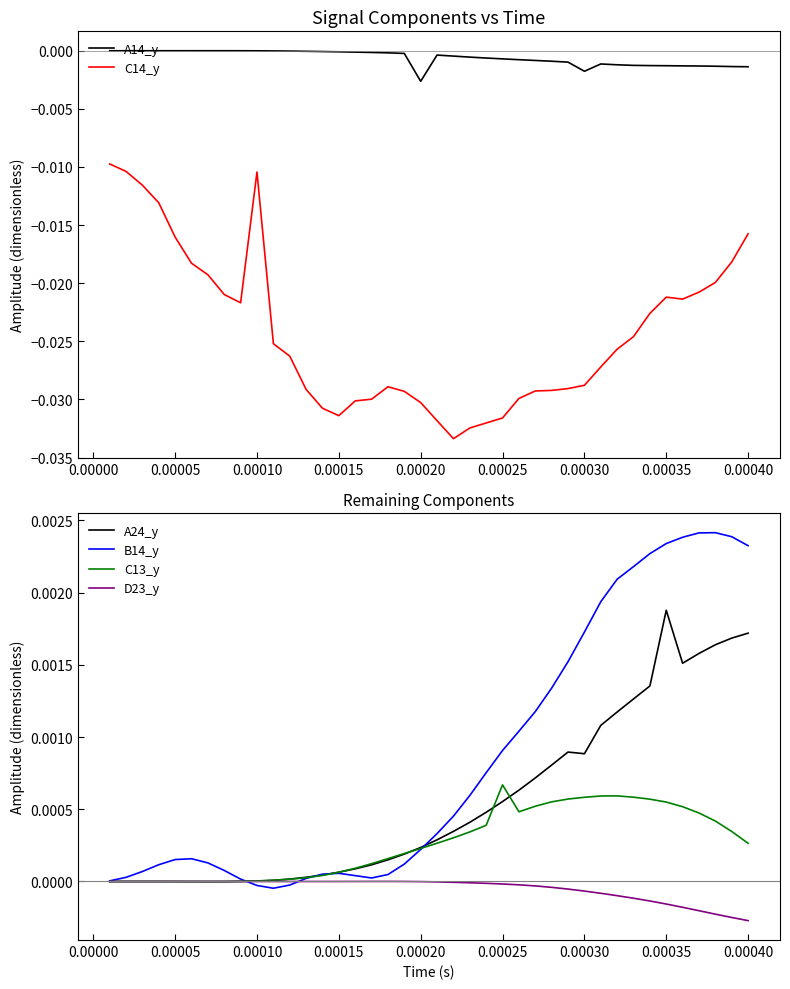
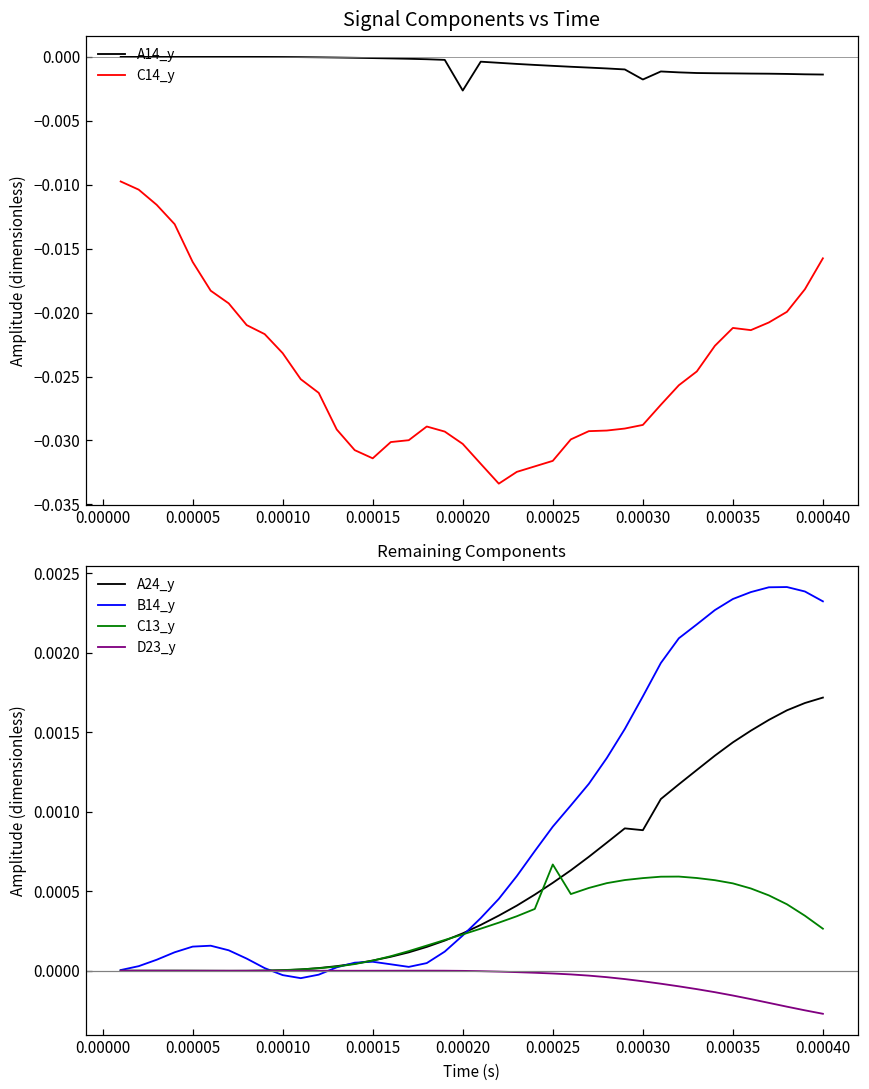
  {
    "Signal Components vs Time": {
      "A14_y": {
        "0.00005": 0.0000,
        "0.00010": 0.0000,
        "0.00015": -0.0001,
        "0.00020": -0.0026,
        "0.00025": -0.0007,
        "0.00030": -0.0018,
        "0.00035": -0.0013,
        "0.00040": -0.0014
      },
      "C14_y": {
        "0.00005": -0.0160,
-       "0.00010": -0.0104,
+       "0.00010": -0.0232,
        "0.00015": -0.0314,
        "0.00020": -0.0303,
        "0.00025": -0.0316,
        "0.00030": -0.0288,
        "0.00035": -0.0212,
        "0.00040": -0.0158
      }
    },
    "Remaining Components": {
      "A24_y": {
        "0.00025": 0.00055,
        "0.00030": 0.00088,
-       "0.00035": 0.00188,
+       "0.00035": 0.00144,
        "0.00040": 0.00172
      },
      "B14_y": {
        "0.00005": 0.00015,
        "0.00010": -0.00003,
        "0.00025": 0.00091,
        "0.00030": 0.00173,
        "0.00035": 0.00234,
        "0.00040": 0.00232
      },
      "C13_y": {
        "0.00025": 0.00067,
        "0.00030": 0.00058,
        "0.00035": 0.00055,
        "0.00040": 0.00026
      },
      "D23_y": {
        "0.00015": 0.00000,
        "0.00020": 0.00000,
        "0.00025": -0.00002,
        "0.00030": -0.00007,
        "0.00035": -0.00016,
        "0.00040": -0.00027
      }
    }
  }
